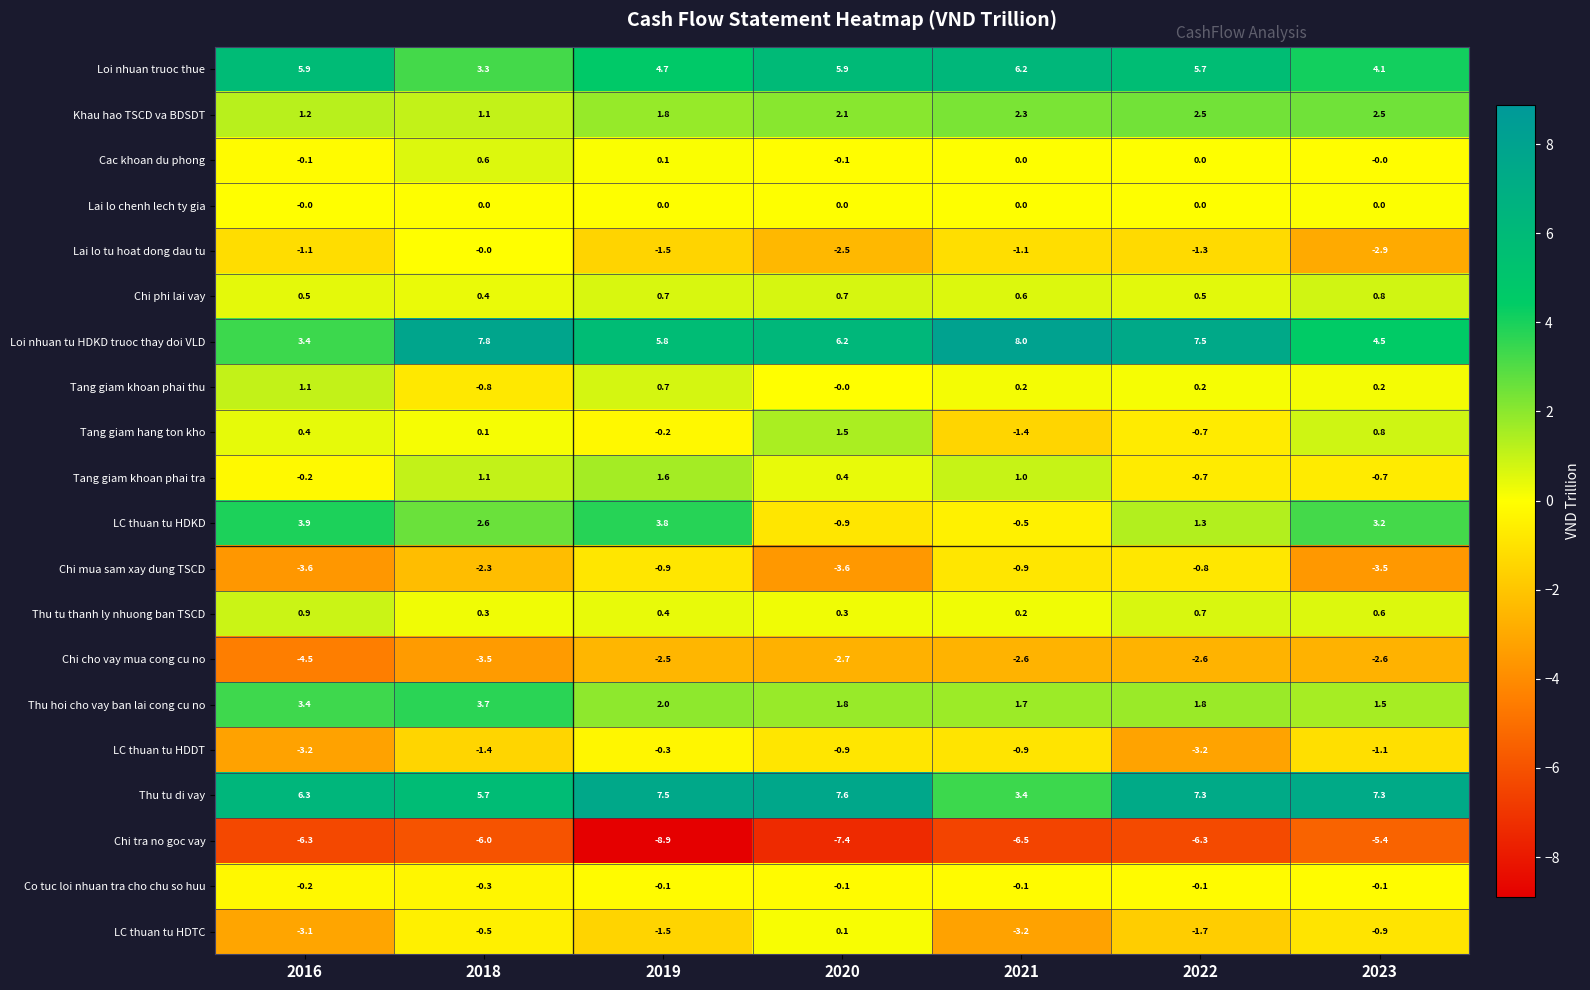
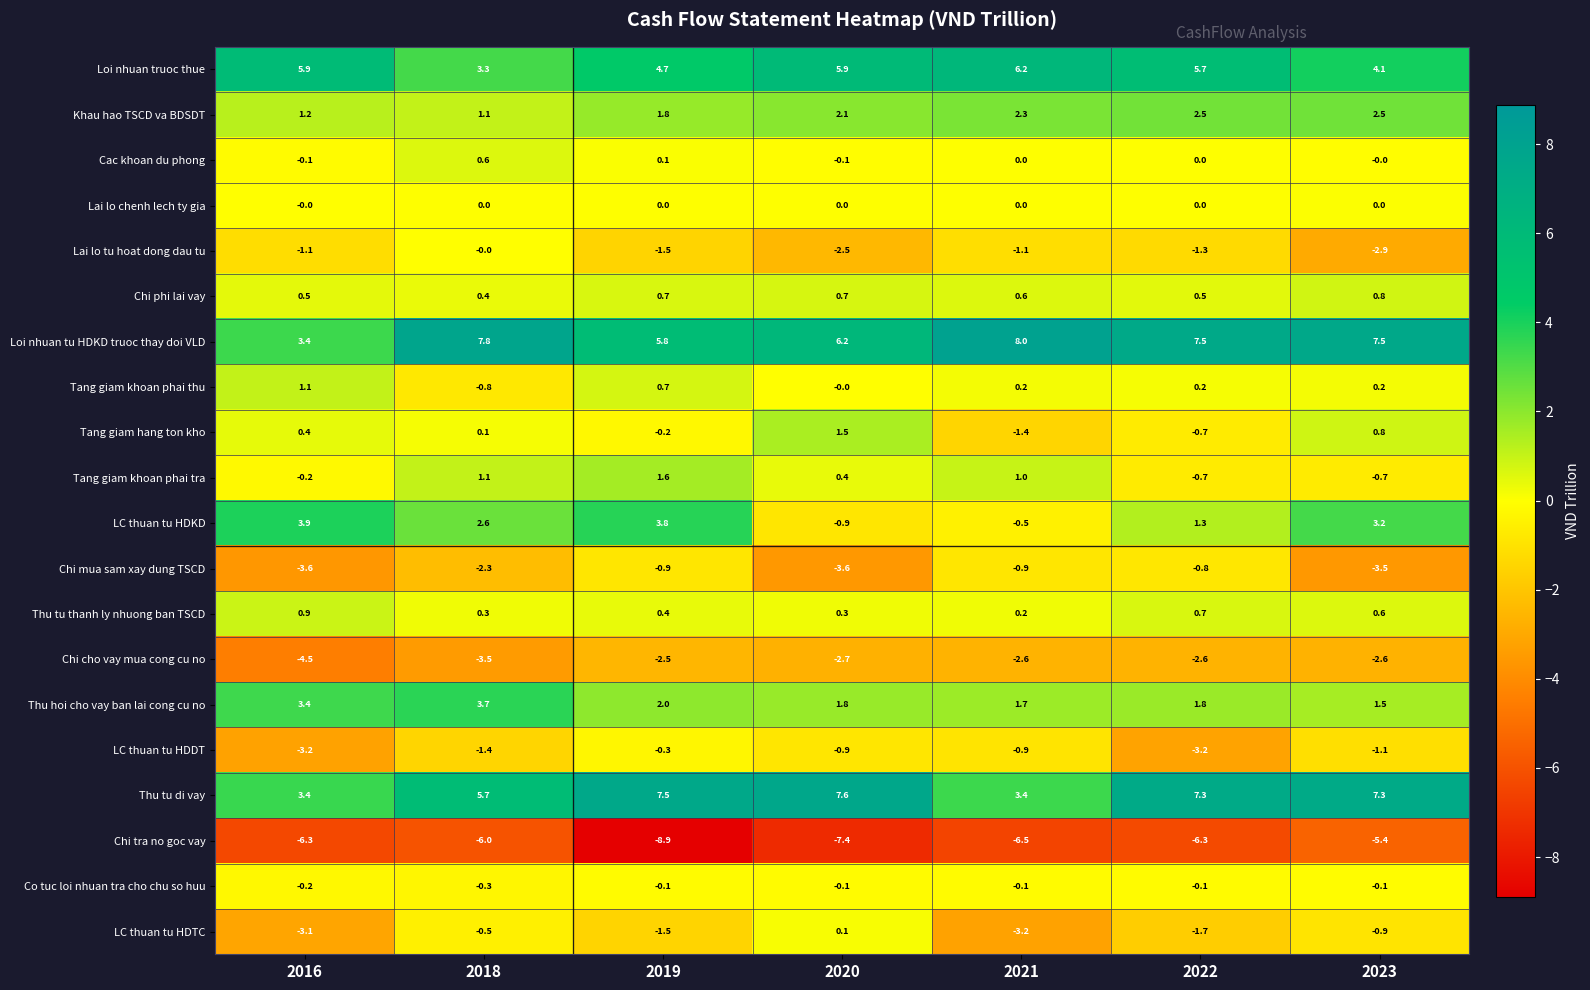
  {
    "Loi nhuan truoc thue": {
      "2016": 5.9,
      "2018": 3.3,
      "2019": 4.7,
      "2020": 5.9,
      "2021": 6.2,
      "2022": 5.7,
      "2023": 4.1
    },
    "Khau hao TSCD va BDSDT": {
      "2016": 1.2,
      "2018": 1.1,
      "2019": 1.8,
      "2020": 2.1,
      "2021": 2.3,
      "2022": 2.5,
      "2023": 2.5
    },
    "Cac khoan du phong": {
      "2016": -0.1,
      "2018": 0.6,
      "2019": 0.1,
      "2020": -0.1,
      "2021": 0.0,
      "2022": 0.0,
      "2023": -0.0
    },
    "Lai lo chenh lech ty gia": {
      "2016": -0.0,
      "2018": 0.0,
      "2019": 0.0,
      "2020": 0.0,
      "2021": 0.0,
      "2022": 0.0,
      "2023": 0.0
    },
    "Lai lo tu hoat dong dau tu": {
      "2016": -1.1,
      "2018": -0.0,
      "2019": -1.5,
      "2020": -2.5,
      "2021": -1.1,
      "2022": -1.3,
      "2023": -2.9
    },
    "Chi phi lai vay": {
      "2016": 0.5,
      "2018": 0.4,
      "2019": 0.7,
      "2020": 0.7,
      "2021": 0.6,
      "2022": 0.5,
      "2023": 0.8
    },
    "Loi nhuan tu HDKD truoc thay doi VLD": {
      "2016": 3.4,
      "2018": 7.8,
      "2019": 5.8,
      "2020": 6.2,
      "2021": 8.0,
      "2022": 7.5,
-     "2023": 4.5
+     "2023": 7.5
    },
    "Tang giam khoan phai thu": {
      "2016": 1.1,
      "2018": -0.8,
      "2019": 0.7,
      "2020": -0.0,
      "2021": 0.2,
      "2022": 0.2,
      "2023": 0.2
    },
    "Tang giam hang ton kho": {
      "2016": 0.4,
      "2018": 0.1,
      "2019": -0.2,
      "2020": 1.5,
      "2021": -1.4,
      "2022": -0.7,
      "2023": 0.8
    },
    "Tang giam khoan phai tra": {
      "2016": -0.2,
      "2018": 1.1,
      "2019": 1.6,
      "2020": 0.4,
      "2021": 1.0,
      "2022": -0.7,
      "2023": -0.7
    },
    "LC thuan tu HDKD": {
      "2016": 3.9,
      "2018": 2.6,
      "2019": 3.8,
      "2020": -0.9,
      "2021": -0.5,
      "2022": 1.3,
      "2023": 3.2
    },
    "Chi mua sam xay dung TSCD": {
      "2016": -3.6,
      "2018": -2.3,
      "2019": -0.9,
      "2020": -3.6,
      "2021": -0.9,
      "2022": -0.8,
      "2023": -3.5
    },
    "Thu tu thanh ly nhuong ban TSCD": {
      "2016": 0.9,
      "2018": 0.3,
      "2019": 0.4,
      "2020": 0.3,
      "2021": 0.2,
      "2022": 0.7,
      "2023": 0.6
    },
    "Chi cho vay mua cong cu no": {
      "2016": -4.5,
      "2018": -3.5,
      "2019": -2.5,
      "2020": -2.7,
      "2021": -2.6,
      "2022": -2.6,
      "2023": -2.6
    },
    "Thu hoi cho vay ban lai cong cu no": {
      "2016": 3.4,
      "2018": 3.7,
      "2019": 2.0,
      "2020": 1.8,
      "2021": 1.7,
      "2022": 1.8,
      "2023": 1.5
    },
    "LC thuan tu HDDT": {
      "2016": -3.2,
      "2018": -1.4,
      "2019": -0.3,
      "2020": -0.9,
      "2021": -0.9,
      "2022": -3.2,
      "2023": -1.1
    },
    "Thu tu di vay": {
-     "2016": 6.3,
+     "2016": 3.4,
      "2018": 5.7,
      "2019": 7.5,
      "2020": 7.6,
      "2021": 3.4,
      "2022": 7.3,
      "2023": 7.3
    },
    "Chi tra no goc vay": {
      "2016": -6.3,
      "2018": -6.0,
      "2019": -8.9,
      "2020": -7.4,
      "2021": -6.5,
      "2022": -6.3,
      "2023": -5.4
    },
    "Co tuc loi nhuan tra cho chu so huu": {
      "2016": -0.2,
      "2018": -0.3,
      "2019": -0.1,
      "2020": -0.1,
      "2021": -0.1,
      "2022": -0.1,
      "2023": -0.1
    },
    "LC thuan tu HDTC": {
      "2016": -3.1,
      "2018": -0.5,
      "2019": -1.5,
      "2020": 0.1,
      "2021": -3.2,
      "2022": -1.7,
      "2023": -0.9
    }
  }
